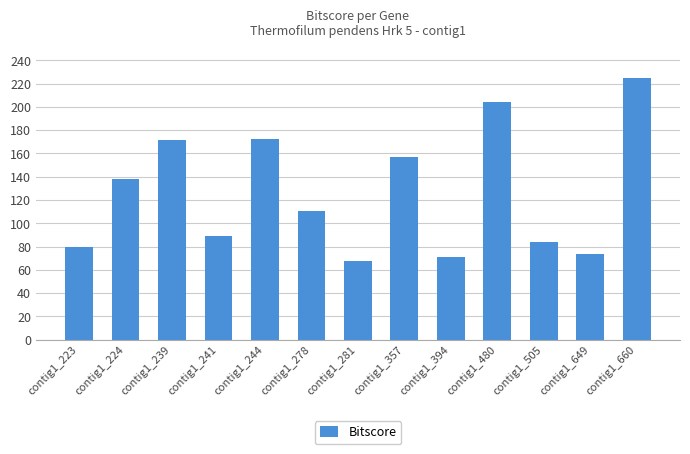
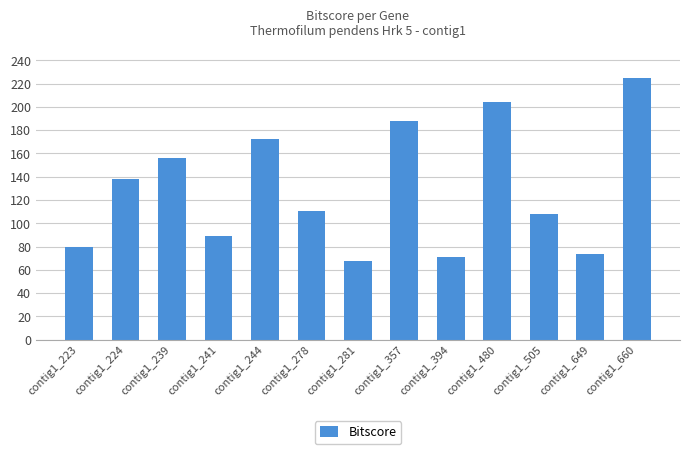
  {
    "contig1_223": 79,
    "contig1_224": 138,
-   "contig1_239": 172,
+   "contig1_239": 156,
    "contig1_241": 89,
    "contig1_244": 172,
    "contig1_278": 110,
    "contig1_281": 68,
-   "contig1_357": 157,
+   "contig1_357": 188,
    "contig1_394": 71,
    "contig1_480": 204,
-   "contig1_505": 84,
+   "contig1_505": 108,
    "contig1_649": 73,
    "contig1_660": 225
  }
